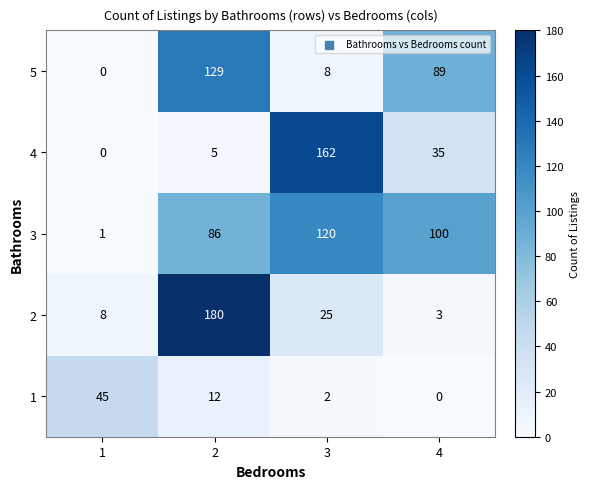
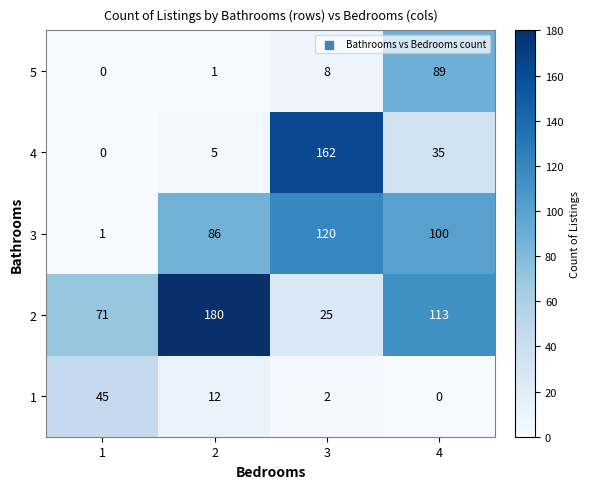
  {
    "5": {
      "1": 0,
-     "2": 129,
+     "2": 1,
      "3": 8,
      "4": 89
    },
    "4": {
      "1": 0,
      "2": 5,
      "3": 162,
      "4": 35
    },
    "3": {
      "1": 1,
      "2": 86,
      "3": 120,
      "4": 100
    },
    "2": {
-     "1": 8,
+     "1": 71,
      "2": 180,
      "3": 25,
-     "4": 3
+     "4": 113
    },
    "1": {
      "1": 45,
      "2": 12,
      "3": 2,
      "4": 0
    }
  }
